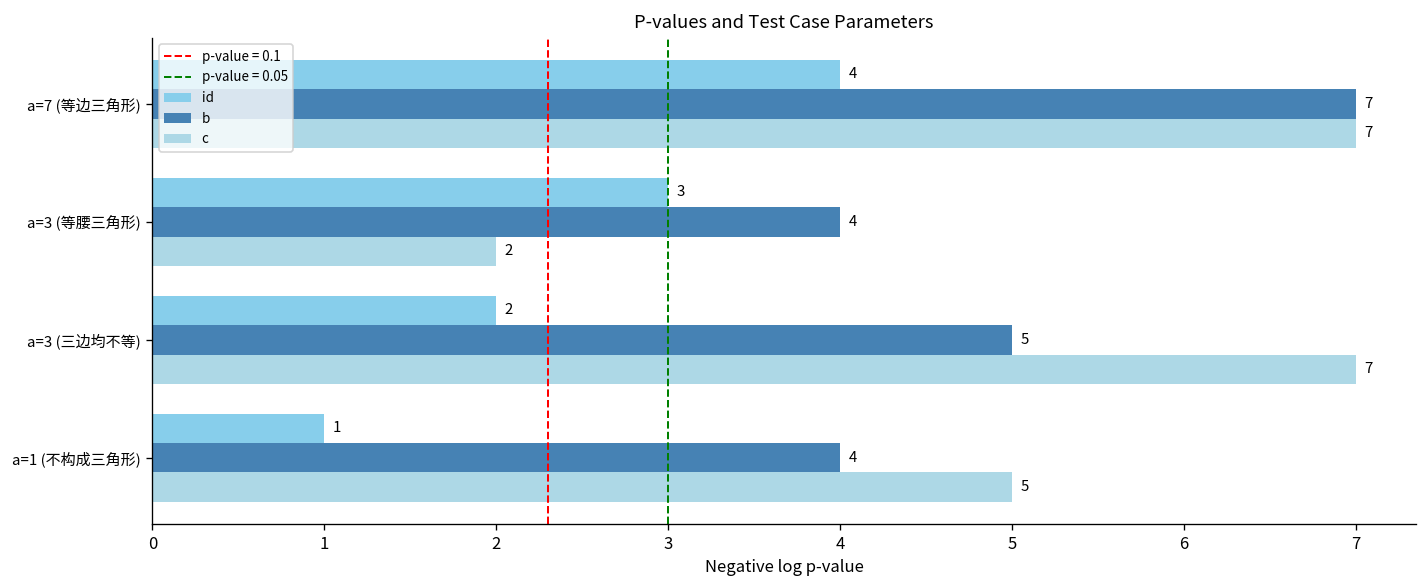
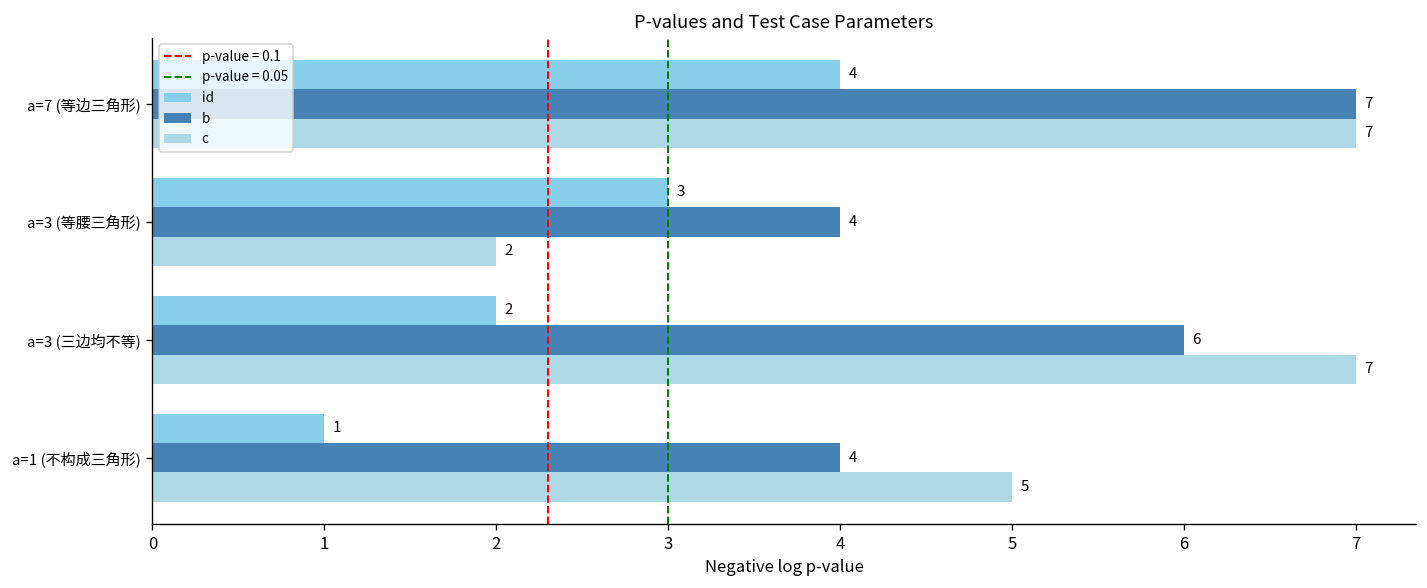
  {
    "b": {
      "a=7 (等边三角形)": 7,
      "a=3 (等腰三角形)": 4,
-     "a=3 (三边均不等)": 5,
+     "a=3 (三边均不等)": 6,
      "a=1 (不构成三角形)": 4
    }
  }
